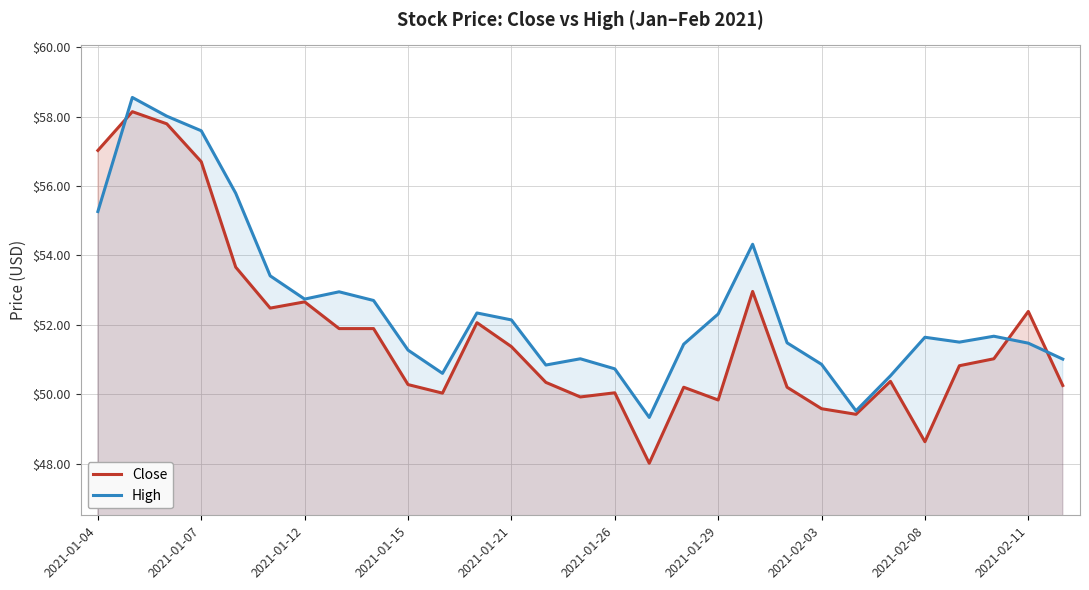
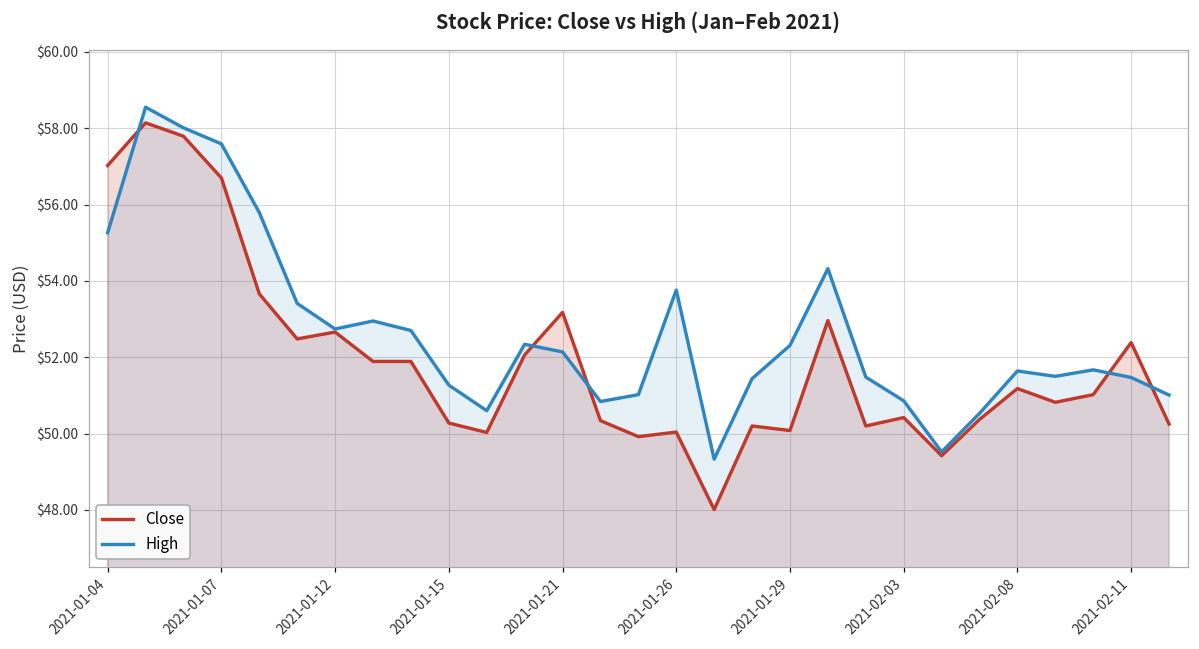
  {
    "Close": {
      "2021-01-04": "$57.0",
      "2021-01-07": "$56.7",
      "2021-01-12": "$52.7",
      "2021-01-15": "$50.3",
-     "2021-01-21": "$51.4",
+     "2021-01-21": "$53.2",
      "2021-01-26": "$50.0",
-     "2021-01-29": "$49.8",
-     "2021-02-03": "$49.6",
-     "2021-02-08": "$48.6",
+     "2021-01-29": "$50.1",
+     "2021-02-03": "$50.4",
+     "2021-02-08": "$51.2",
      "2021-02-11": "$52.4"
    },
    "High": {
      "2021-01-04": "$55.3",
      "2021-01-07": "$57.6",
      "2021-01-12": "$52.7",
      "2021-01-15": "$51.3",
      "2021-01-21": "$52.1",
-     "2021-01-26": "$50.7",
+     "2021-01-26": "$53.8",
      "2021-01-29": "$52.3",
      "2021-02-03": "$50.9",
      "2021-02-08": "$51.6",
      "2021-02-11": "$51.5"
    }
  }
